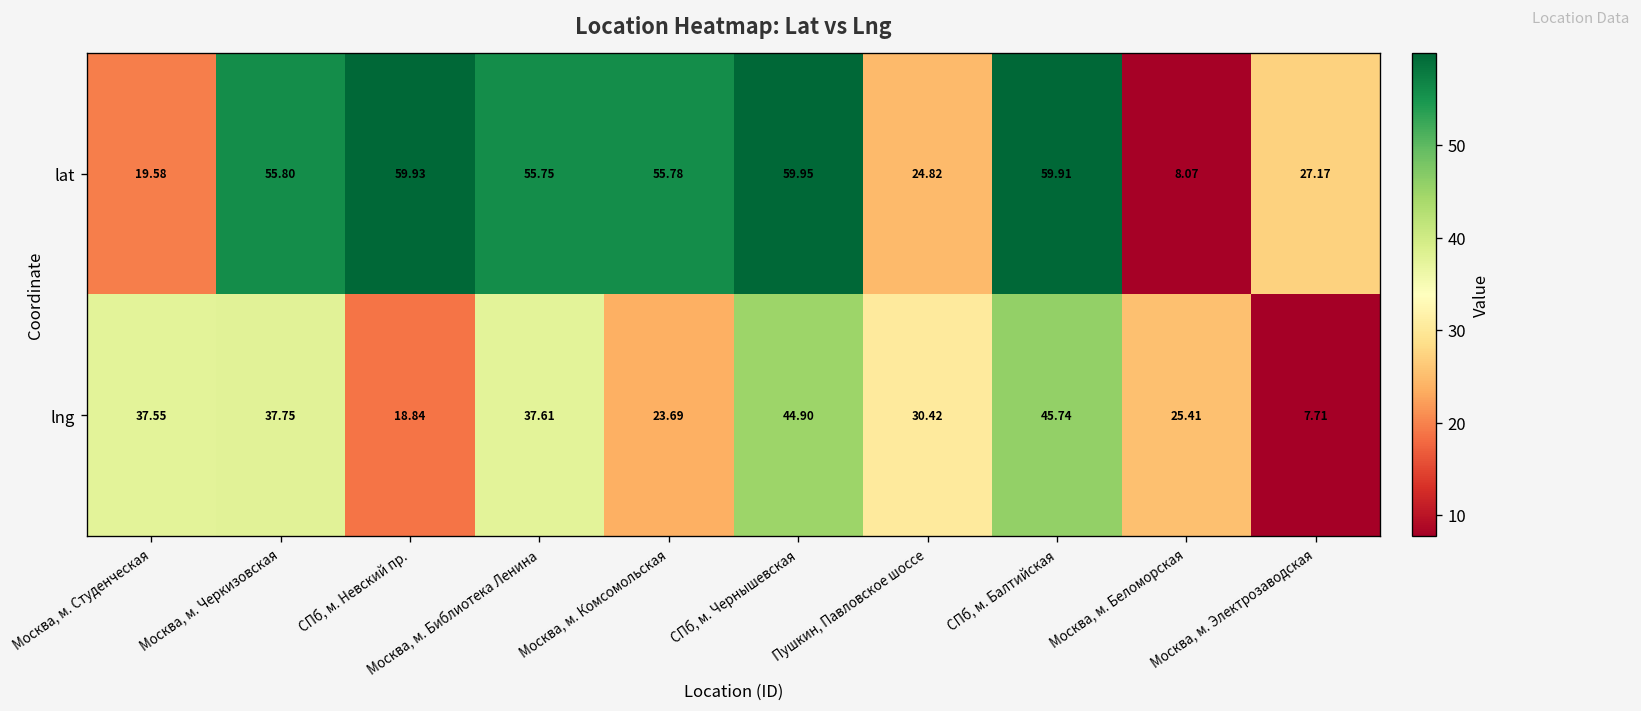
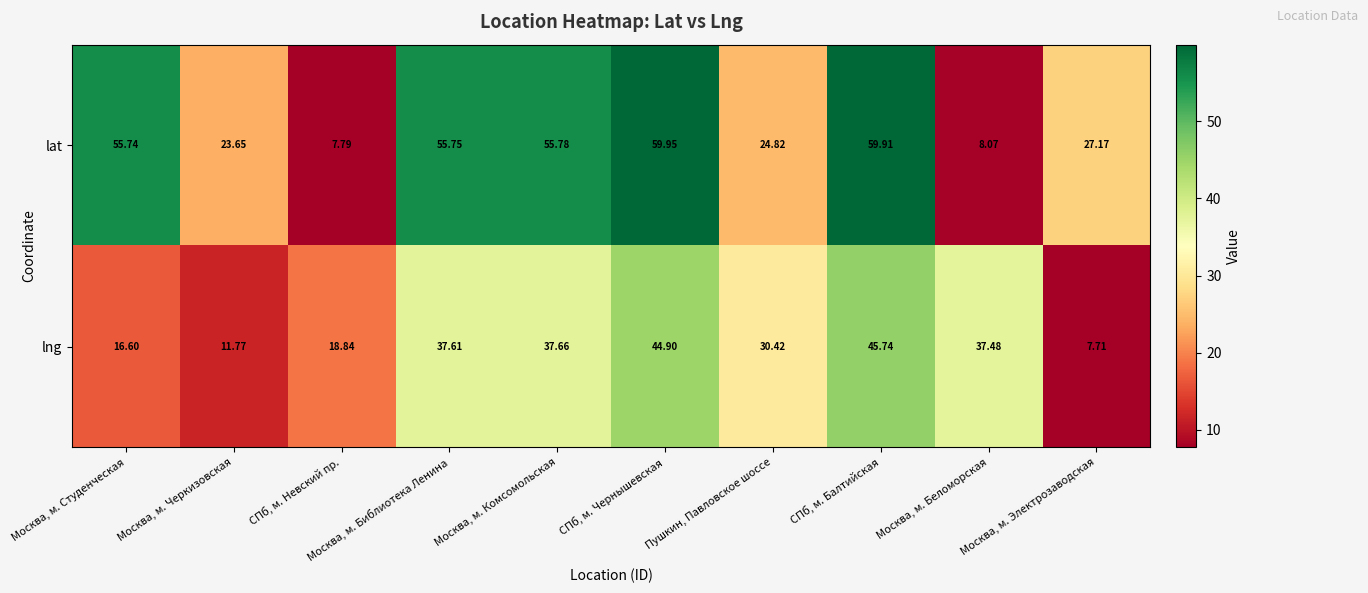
  {
    "lat": {
-     "Москва, м. Студенческая": 19.58,
-     "Москва, м. Черкизовская": 55.80,
-     "СПб, м. Невский пр.": 59.93,
+     "Москва, м. Студенческая": 55.74,
+     "Москва, м. Черкизовская": 23.65,
+     "СПб, м. Невский пр.": 7.79,
      "Москва, м. Библиотека Ленина": 55.75,
      "Москва, м. Комсомольская": 55.78,
      "СПб, м. Чернышевская": 59.95,
      "Пушкин, Павловское шоссе": 24.82,
      "СПб, м. Балтийская": 59.91,
      "Москва, м. Беломорская": 8.07,
      "Москва, м. Электрозаводская": 27.17
    },
    "lng": {
-     "Москва, м. Студенческая": 37.55,
-     "Москва, м. Черкизовская": 37.75,
+     "Москва, м. Студенческая": 16.60,
+     "Москва, м. Черкизовская": 11.77,
      "СПб, м. Невский пр.": 18.84,
      "Москва, м. Библиотека Ленина": 37.61,
-     "Москва, м. Комсомольская": 23.69,
+     "Москва, м. Комсомольская": 37.66,
      "СПб, м. Чернышевская": 44.90,
      "Пушкин, Павловское шоссе": 30.42,
      "СПб, м. Балтийская": 45.74,
-     "Москва, м. Беломорская": 25.41,
+     "Москва, м. Беломорская": 37.48,
      "Москва, м. Электрозаводская": 7.71
    }
  }
